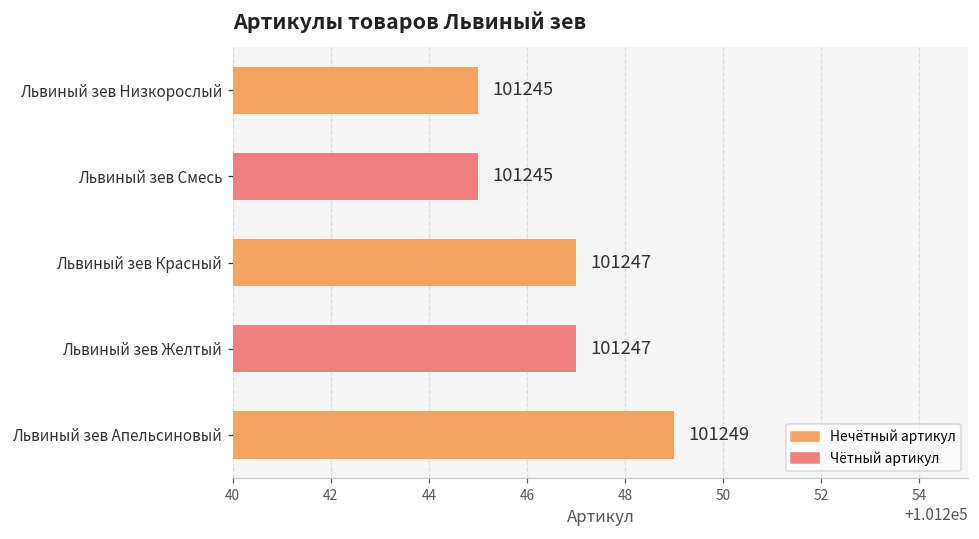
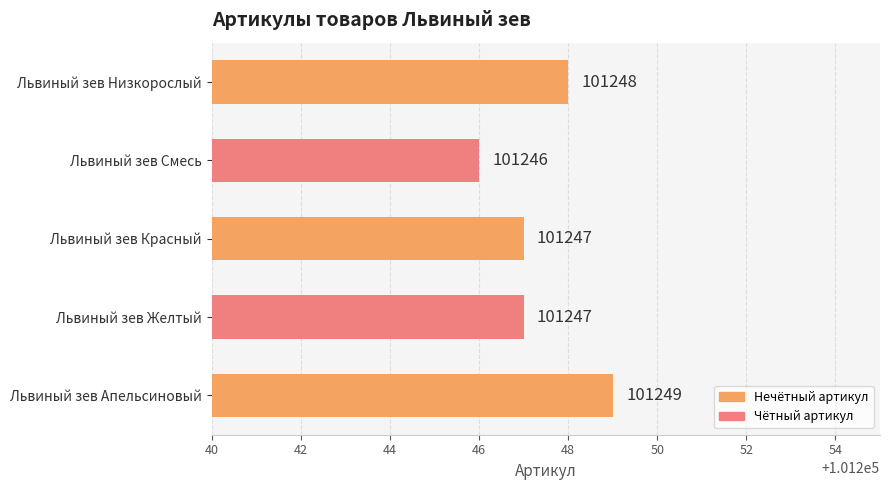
  {
-   "Львиный зев Низкорослый": 101245,
-   "Львиный зев Смесь": 101245,
+   "Львиный зев Низкорослый": 101248,
+   "Львиный зев Смесь": 101246,
    "Львиный зев Красный": 101247,
    "Львиный зев Желтый": 101247,
    "Львиный зев Апельсиновый": 101249
  }
